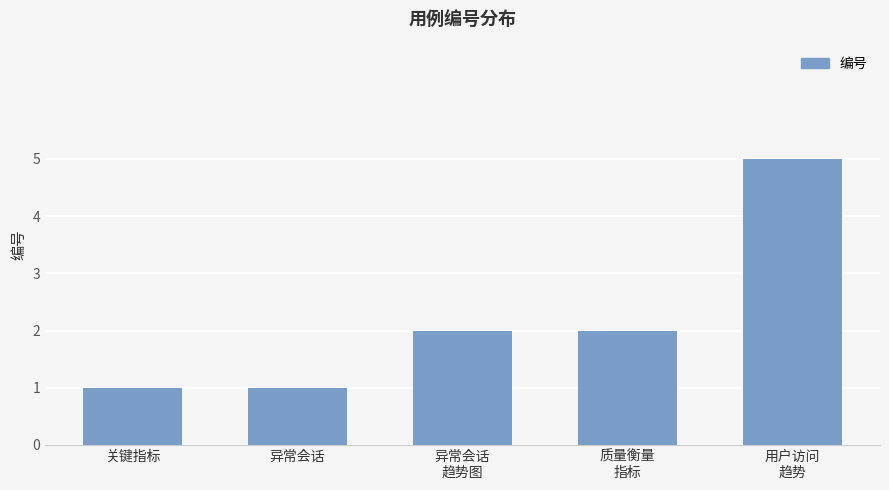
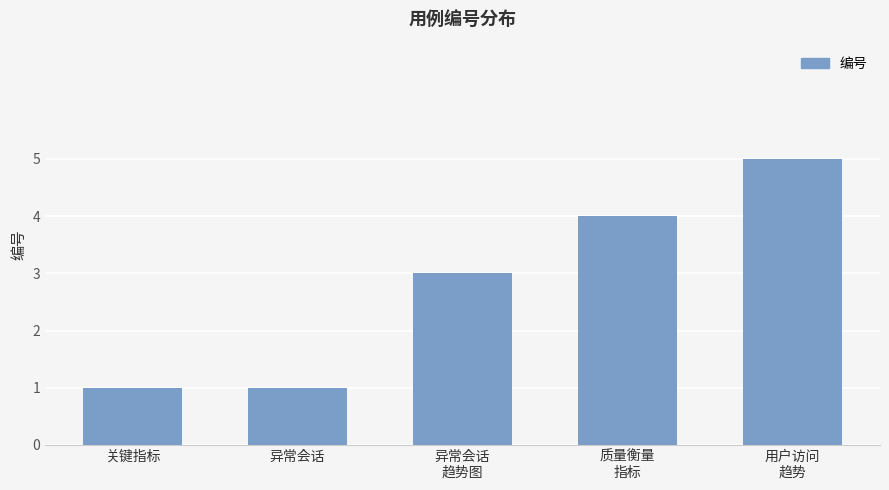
  {
    "关键指标": 1,
    "异常会话": 1,
-   "异常会话 趋势图": 2,
-   "质量衡量 指标": 2,
+   "异常会话 趋势图": 3,
+   "质量衡量 指标": 4,
    "用户访问 趋势": 5
  }
